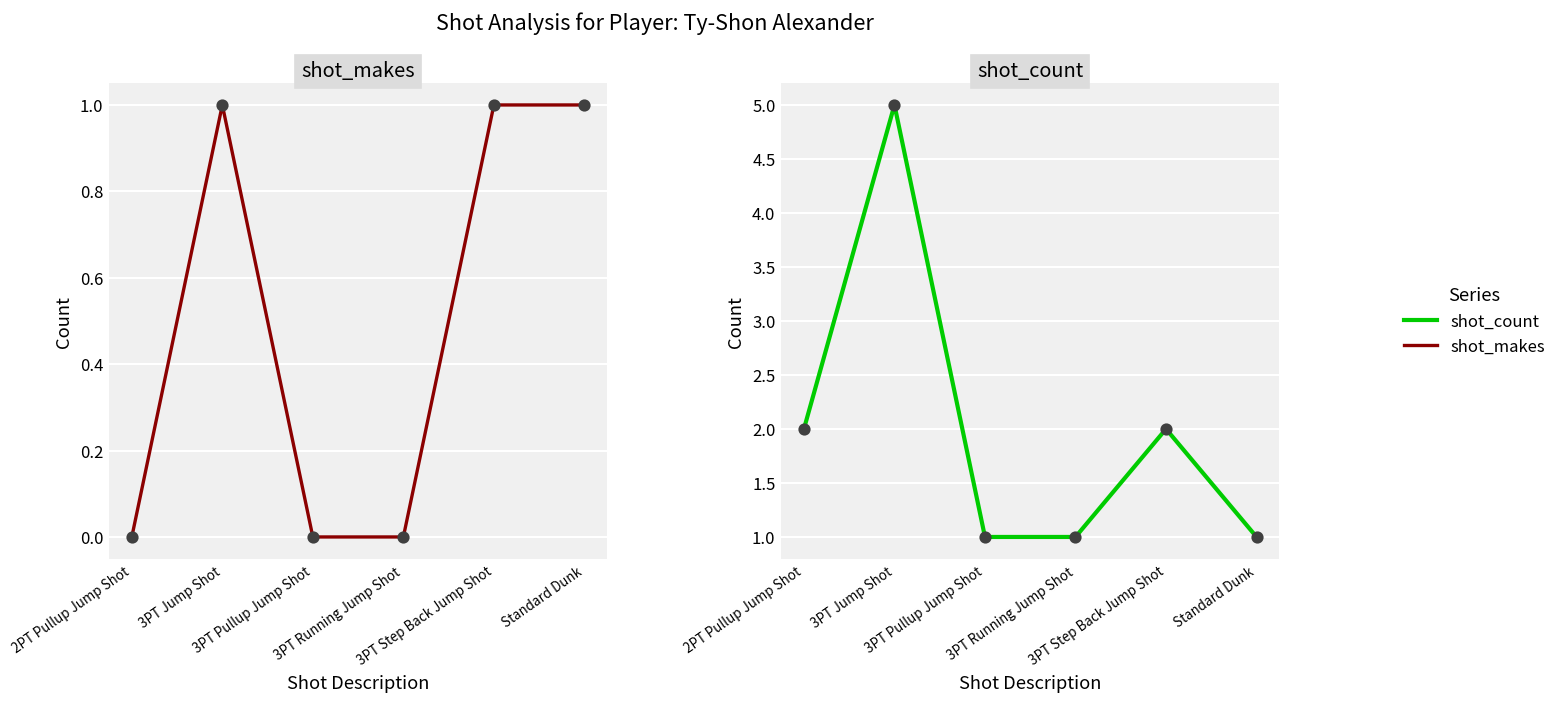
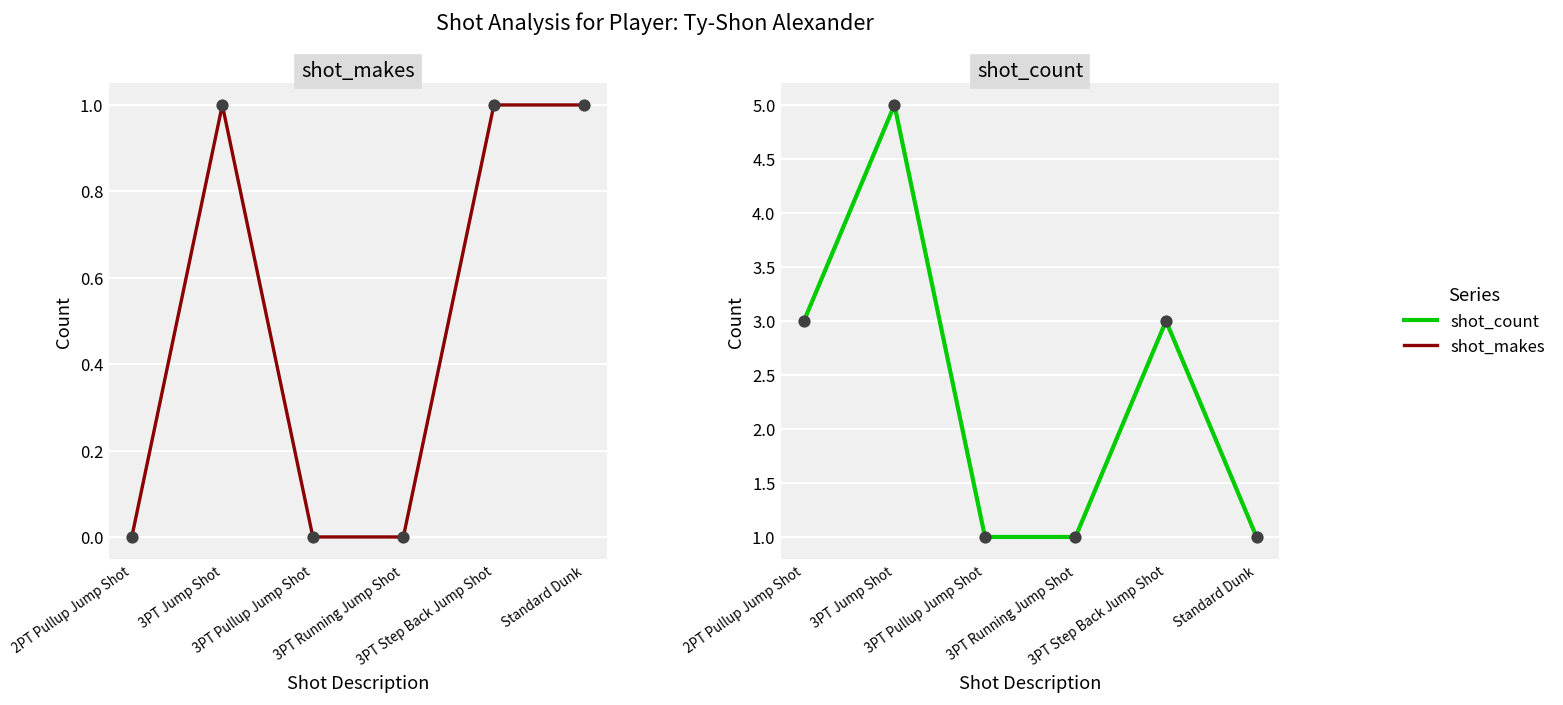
  {
    "shot_makes": {
      "2PT Pullup Jump Shot": 0.00,
      "3PT Jump Shot": 1.00,
      "3PT Pullup Jump Shot": 0.00,
      "3PT Running Jump Shot": 0.00,
      "3PT Step Back Jump Shot": 1.00,
      "Standard Dunk": 1.00
    },
    "shot_count": {
-     "2PT Pullup Jump Shot": 2,
+     "2PT Pullup Jump Shot": 3,
      "3PT Jump Shot": 5,
      "3PT Pullup Jump Shot": 1,
      "3PT Running Jump Shot": 1,
-     "3PT Step Back Jump Shot": 2,
+     "3PT Step Back Jump Shot": 3,
      "Standard Dunk": 1
    }
  }
